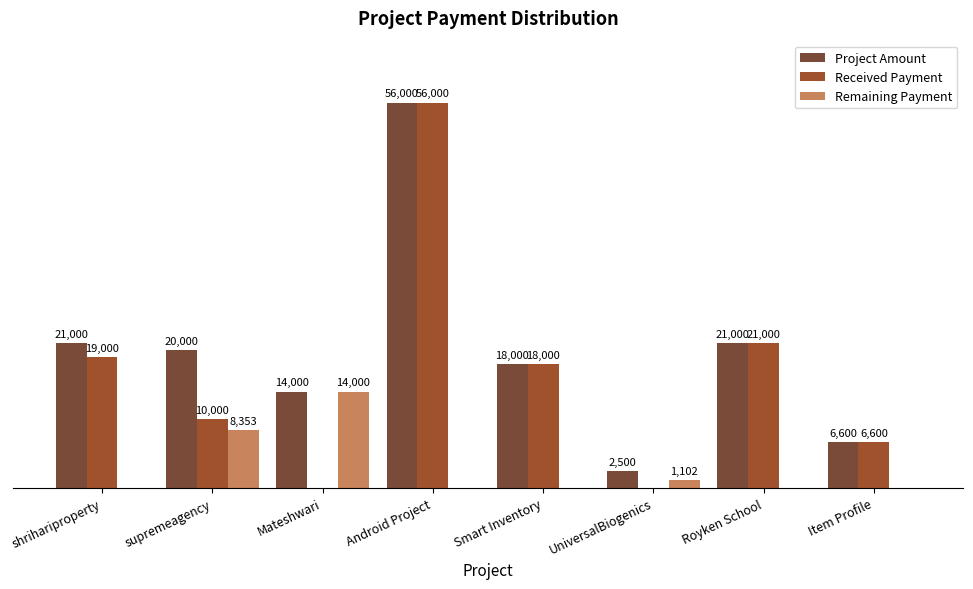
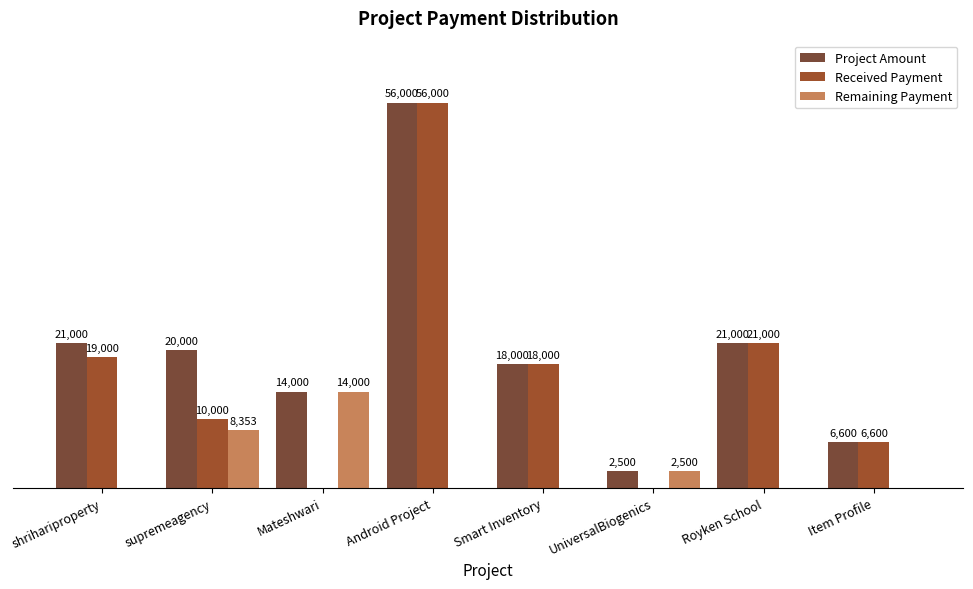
  {
    "Remaining Payment": {
      "supremeagency": "8,353",
      "Mateshwari": "14,000",
-     "UniversalBiogenics": "1,102"
+     "UniversalBiogenics": "2,500"
    }
  }
